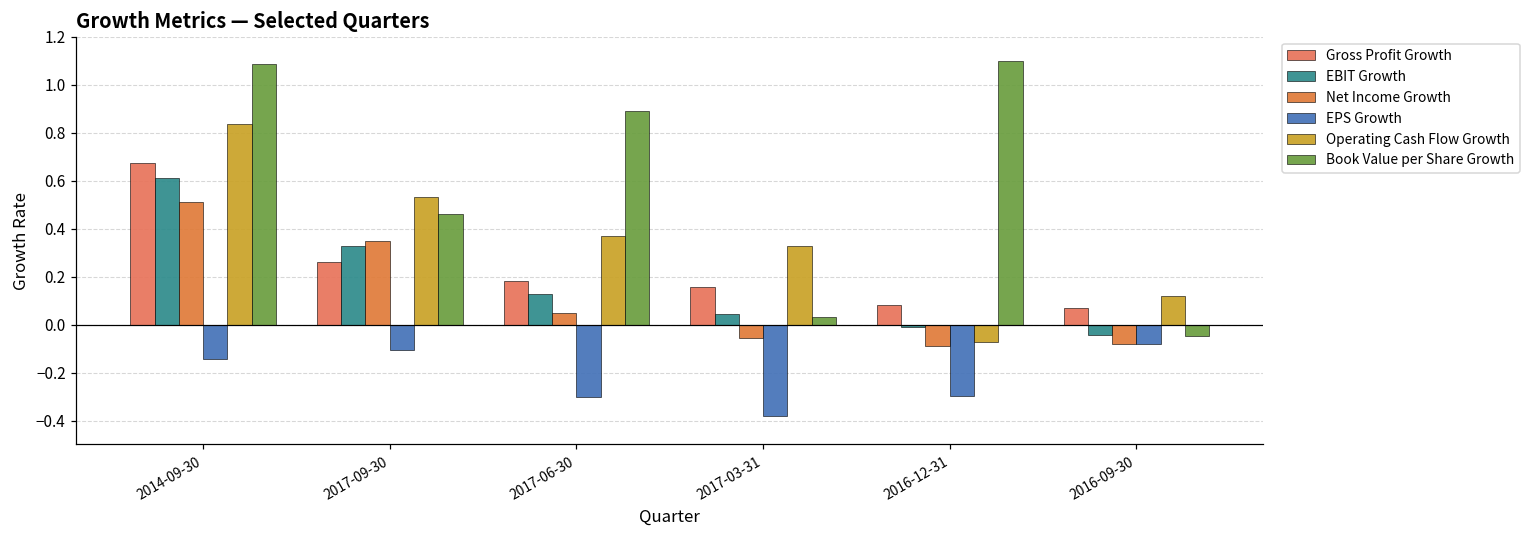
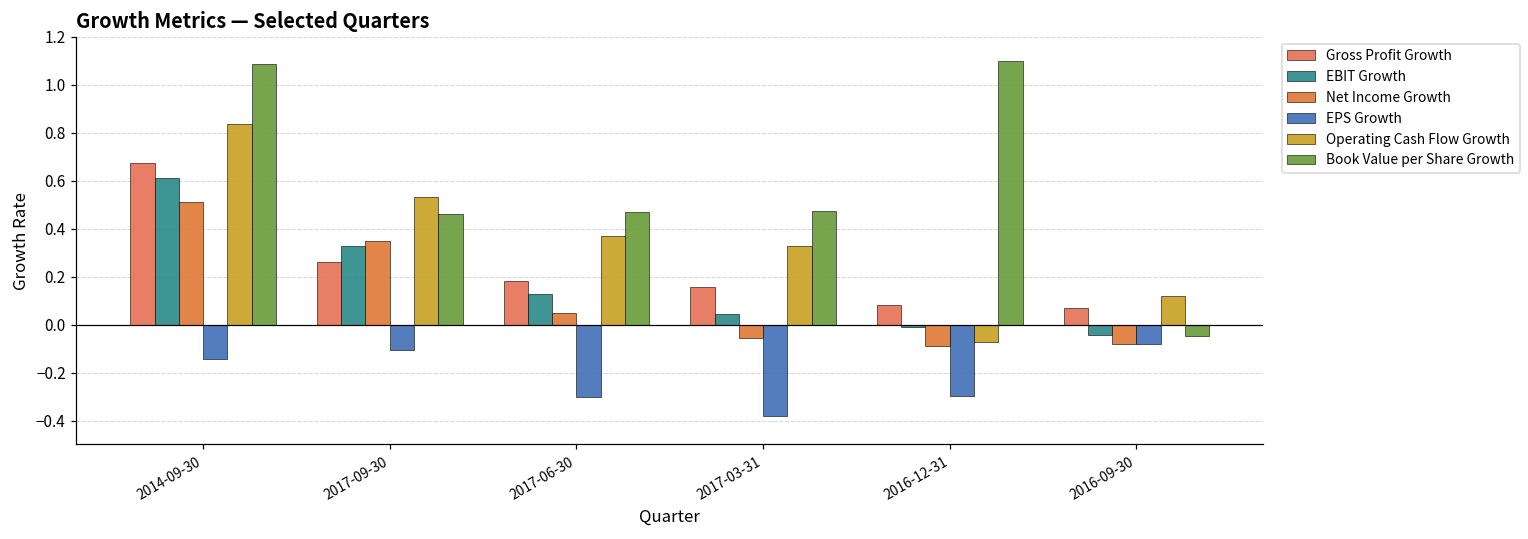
  {
    "Book Value per Share Growth": {
      "2014-09-30": 1.09,
      "2017-09-30": 0.46,
-     "2017-06-30": 0.89,
-     "2017-03-31": 0.03,
+     "2017-06-30": 0.47,
+     "2017-03-31": 0.47,
      "2016-12-31": 1.10,
      "2016-09-30": -0.05
    }
  }
